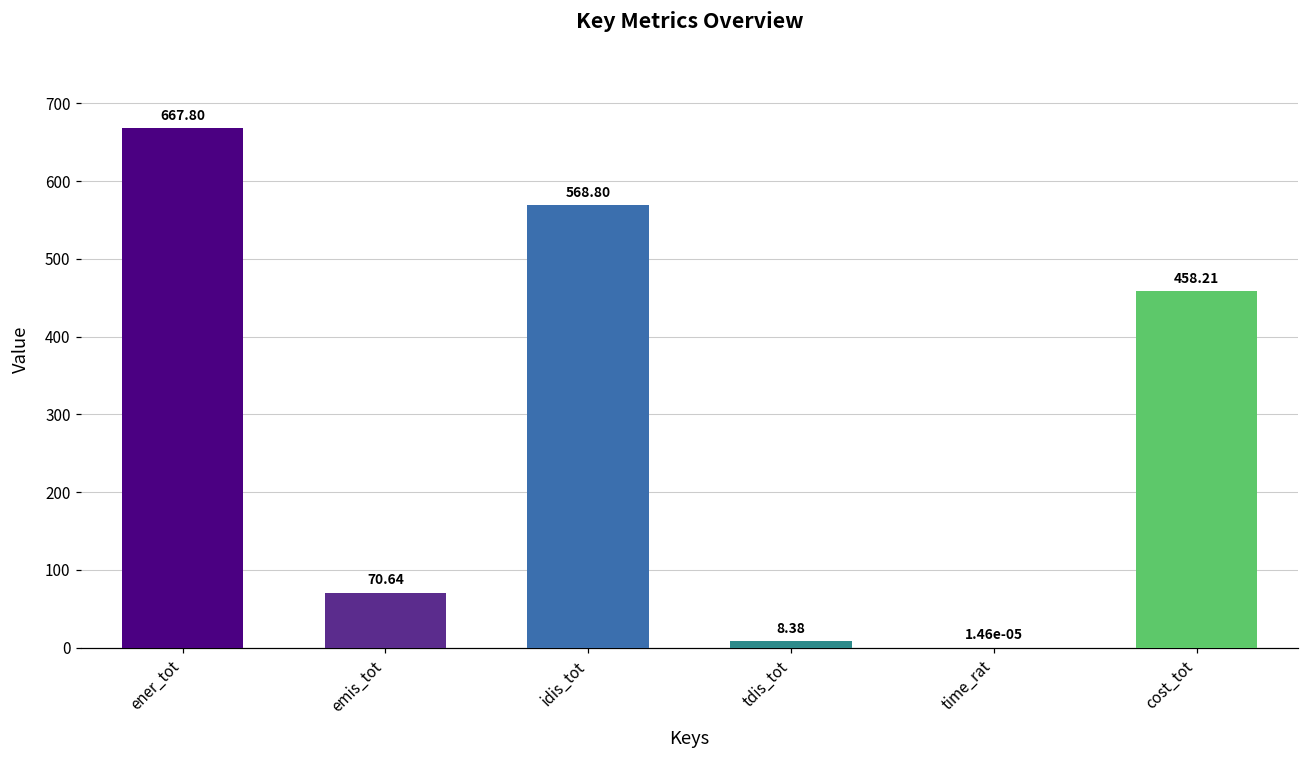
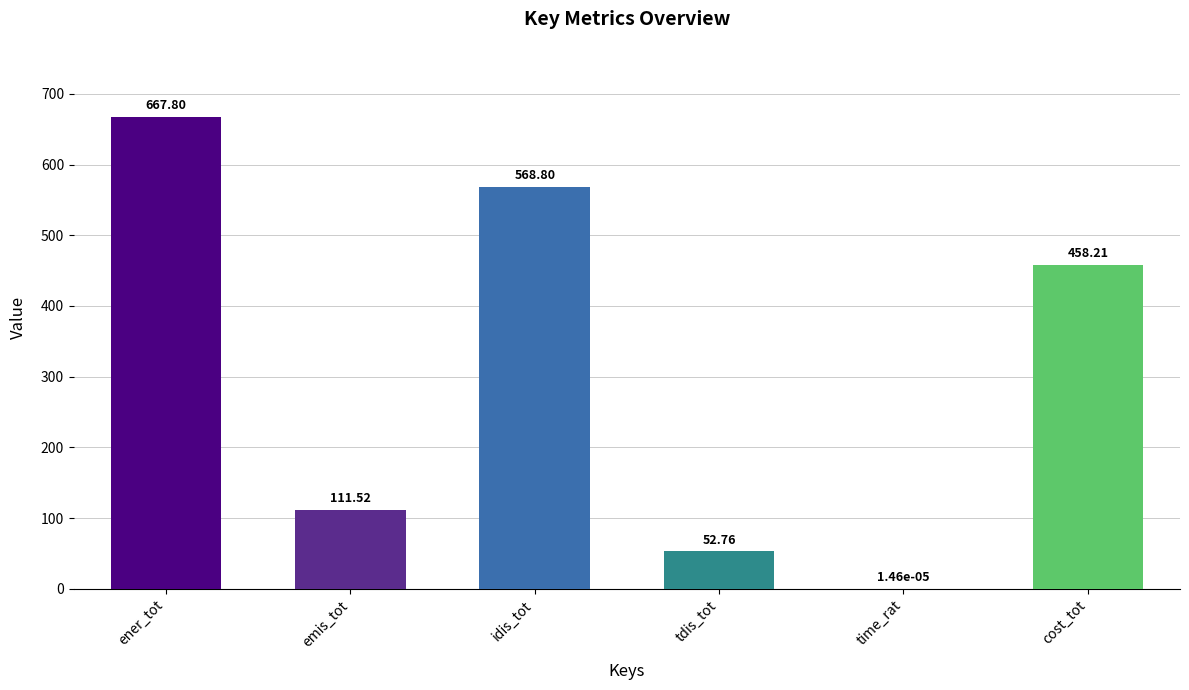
  {
    "ener_tot": "667.80",
-   "emis_tot": "70.64",
+   "emis_tot": "111.52",
    "idis_tot": "568.80",
-   "tdis_tot": "8.38",
+   "tdis_tot": "52.76",
    "time_rat": "1.46e-05",
    "cost_tot": "458.21"
  }
